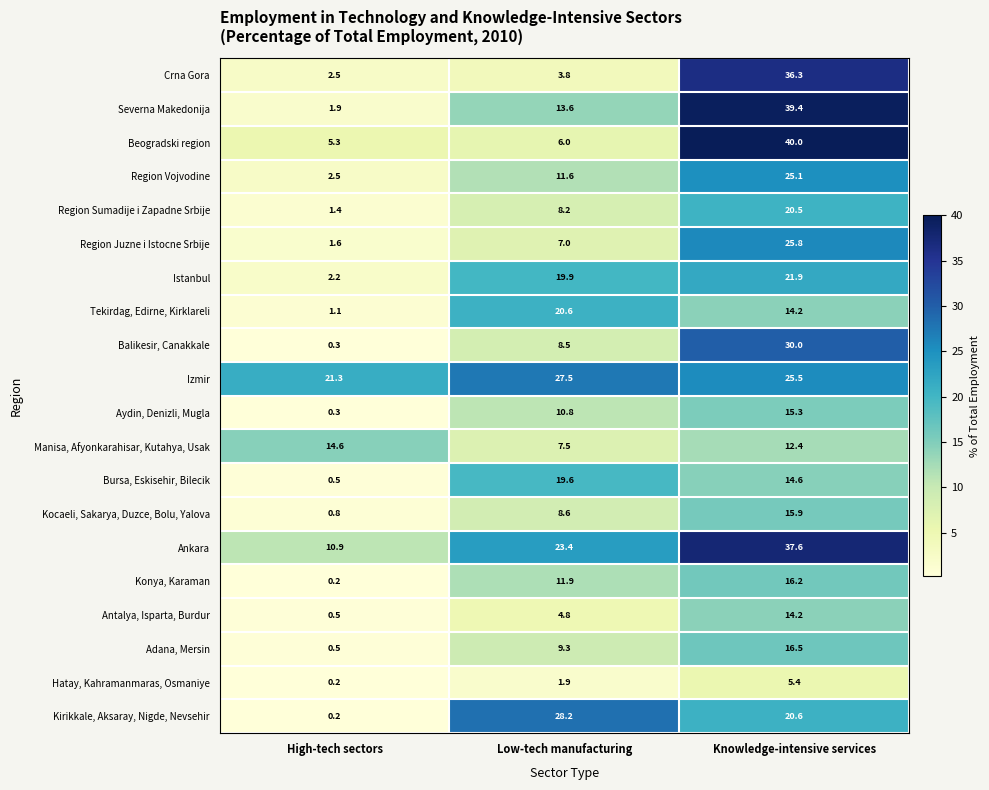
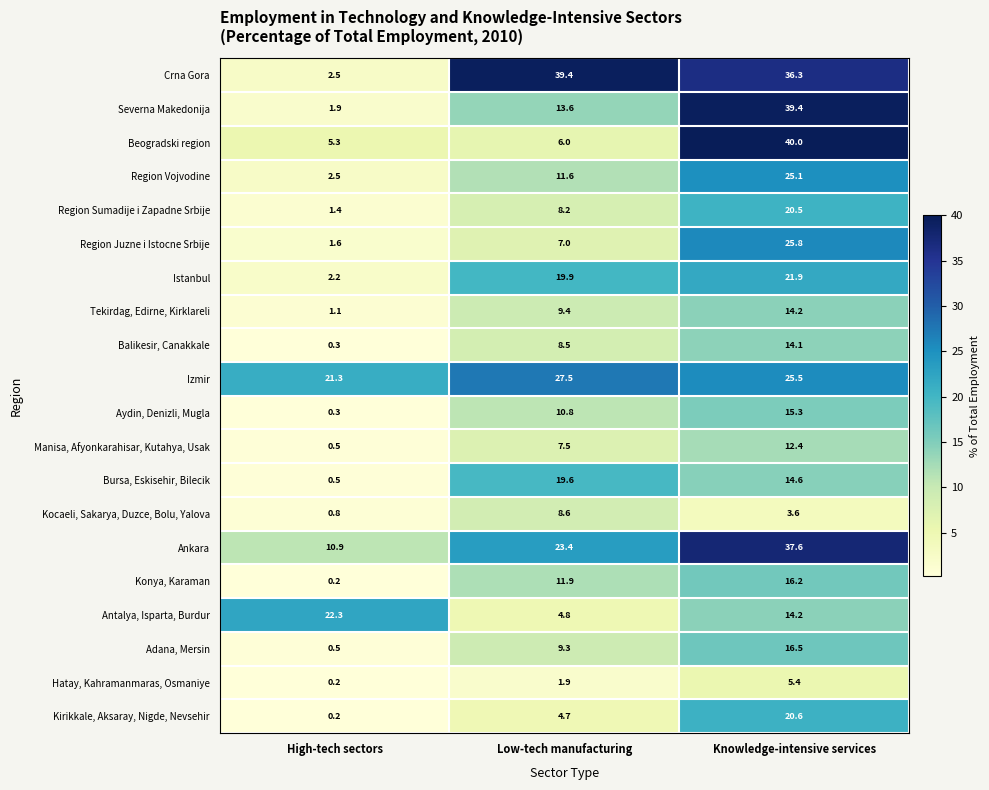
  {
    "Crna Gora": {
      "High-tech sectors": 2.5,
-     "Low-tech manufacturing": 3.8,
+     "Low-tech manufacturing": 39.4,
      "Knowledge-intensive services": 36.3
    },
    "Severna Makedonija": {
      "High-tech sectors": 1.9,
      "Low-tech manufacturing": 13.6,
      "Knowledge-intensive services": 39.4
    },
    "Beogradski region": {
      "High-tech sectors": 5.3,
      "Low-tech manufacturing": 6.0,
      "Knowledge-intensive services": 40.0
    },
    "Region Vojvodine": {
      "High-tech sectors": 2.5,
      "Low-tech manufacturing": 11.6,
      "Knowledge-intensive services": 25.1
    },
    "Region Sumadije i Zapadne Srbije": {
      "High-tech sectors": 1.4,
      "Low-tech manufacturing": 8.2,
      "Knowledge-intensive services": 20.5
    },
    "Region Juzne i Istocne Srbije": {
      "High-tech sectors": 1.6,
      "Low-tech manufacturing": 7.0,
      "Knowledge-intensive services": 25.8
    },
    "Istanbul": {
      "High-tech sectors": 2.2,
      "Low-tech manufacturing": 19.9,
      "Knowledge-intensive services": 21.9
    },
    "Tekirdag, Edirne, Kirklareli": {
      "High-tech sectors": 1.1,
-     "Low-tech manufacturing": 20.6,
+     "Low-tech manufacturing": 9.4,
      "Knowledge-intensive services": 14.2
    },
    "Balikesir, Canakkale": {
      "High-tech sectors": 0.3,
      "Low-tech manufacturing": 8.5,
-     "Knowledge-intensive services": 30.0
+     "Knowledge-intensive services": 14.1
    },
    "Izmir": {
      "High-tech sectors": 21.3,
      "Low-tech manufacturing": 27.5,
      "Knowledge-intensive services": 25.5
    },
    "Aydin, Denizli, Mugla": {
      "High-tech sectors": 0.3,
      "Low-tech manufacturing": 10.8,
      "Knowledge-intensive services": 15.3
    },
    "Manisa, Afyonkarahisar, Kutahya, Usak": {
-     "High-tech sectors": 14.6,
+     "High-tech sectors": 0.5,
      "Low-tech manufacturing": 7.5,
      "Knowledge-intensive services": 12.4
    },
    "Bursa, Eskisehir, Bilecik": {
      "High-tech sectors": 0.5,
      "Low-tech manufacturing": 19.6,
      "Knowledge-intensive services": 14.6
    },
    "Kocaeli, Sakarya, Duzce, Bolu, Yalova": {
      "High-tech sectors": 0.8,
      "Low-tech manufacturing": 8.6,
-     "Knowledge-intensive services": 15.9
+     "Knowledge-intensive services": 3.6
    },
    "Ankara": {
      "High-tech sectors": 10.9,
      "Low-tech manufacturing": 23.4,
      "Knowledge-intensive services": 37.6
    },
    "Konya, Karaman": {
      "High-tech sectors": 0.2,
      "Low-tech manufacturing": 11.9,
      "Knowledge-intensive services": 16.2
    },
    "Antalya, Isparta, Burdur": {
-     "High-tech sectors": 0.5,
+     "High-tech sectors": 22.3,
      "Low-tech manufacturing": 4.8,
      "Knowledge-intensive services": 14.2
    },
    "Adana, Mersin": {
      "High-tech sectors": 0.5,
      "Low-tech manufacturing": 9.3,
      "Knowledge-intensive services": 16.5
    },
    "Hatay, Kahramanmaras, Osmaniye": {
      "High-tech sectors": 0.2,
      "Low-tech manufacturing": 1.9,
      "Knowledge-intensive services": 5.4
    },
    "Kirikkale, Aksaray, Nigde, Nevsehir": {
      "High-tech sectors": 0.2,
-     "Low-tech manufacturing": 28.2,
+     "Low-tech manufacturing": 4.7,
      "Knowledge-intensive services": 20.6
    }
  }
